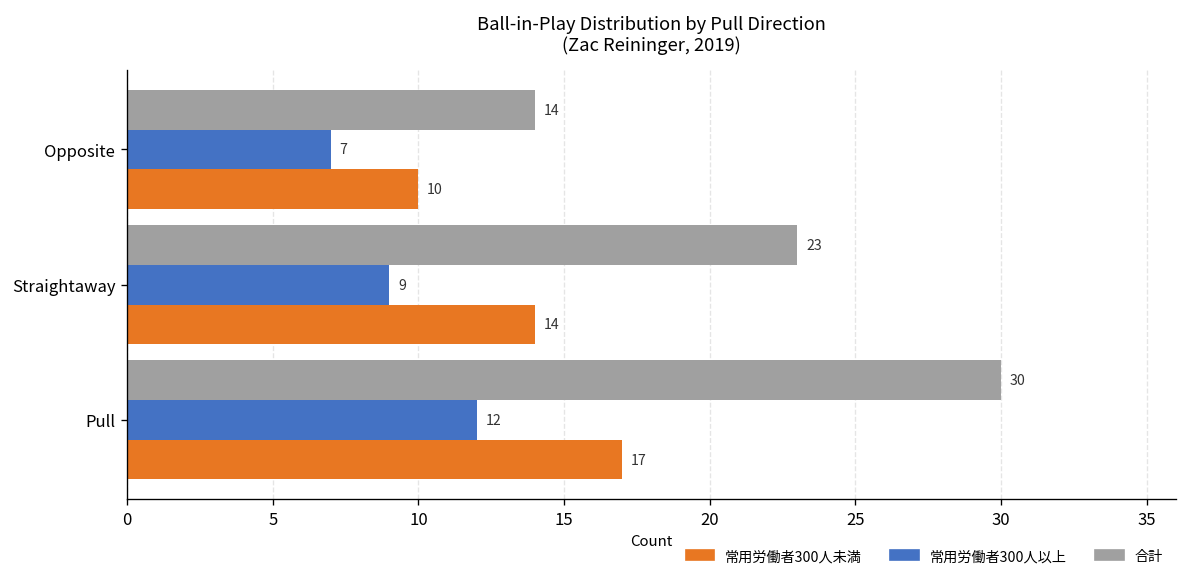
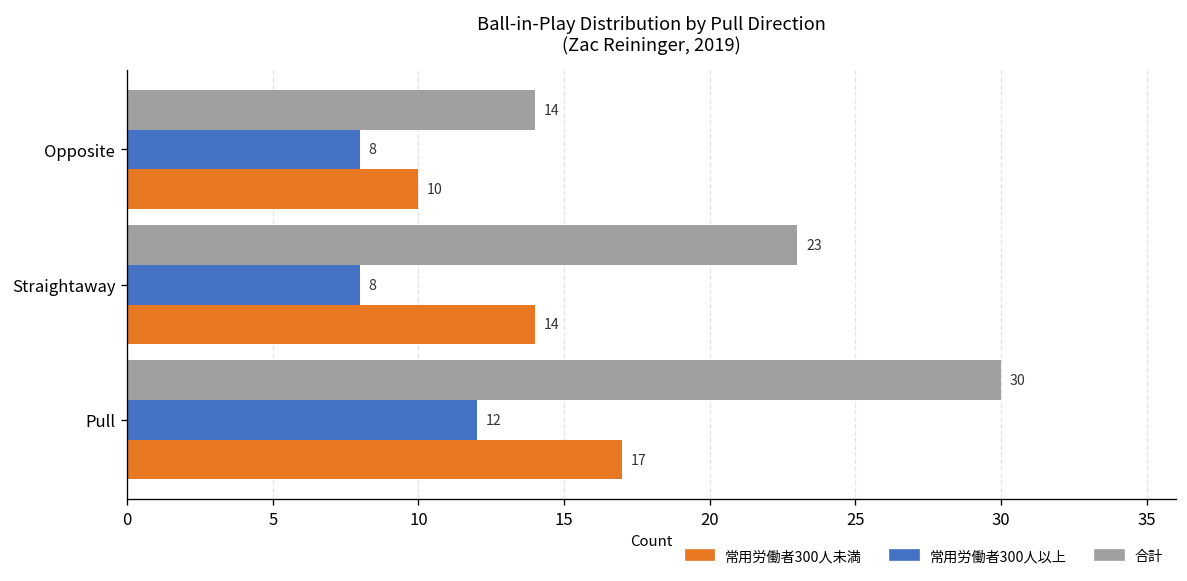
  {
    "常用労働者300人未満": {
      "Opposite": 10,
      "Straightaway": 14,
      "Pull": 17
    },
    "常用労働者300人以上": {
-     "Opposite": 7,
-     "Straightaway": 9,
+     "Opposite": 8,
+     "Straightaway": 8,
      "Pull": 12
    },
    "合計": {
      "Opposite": 14,
      "Straightaway": 23,
      "Pull": 30
    }
  }
